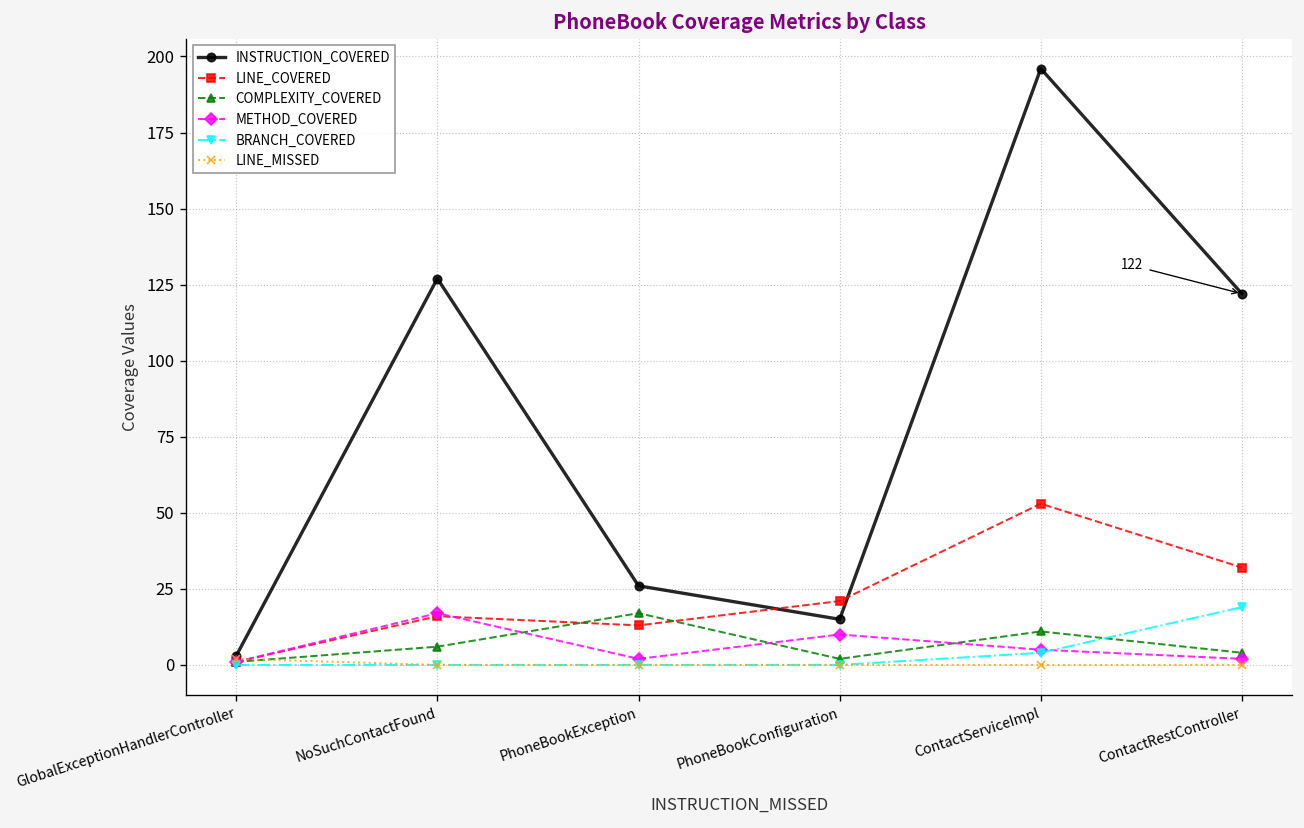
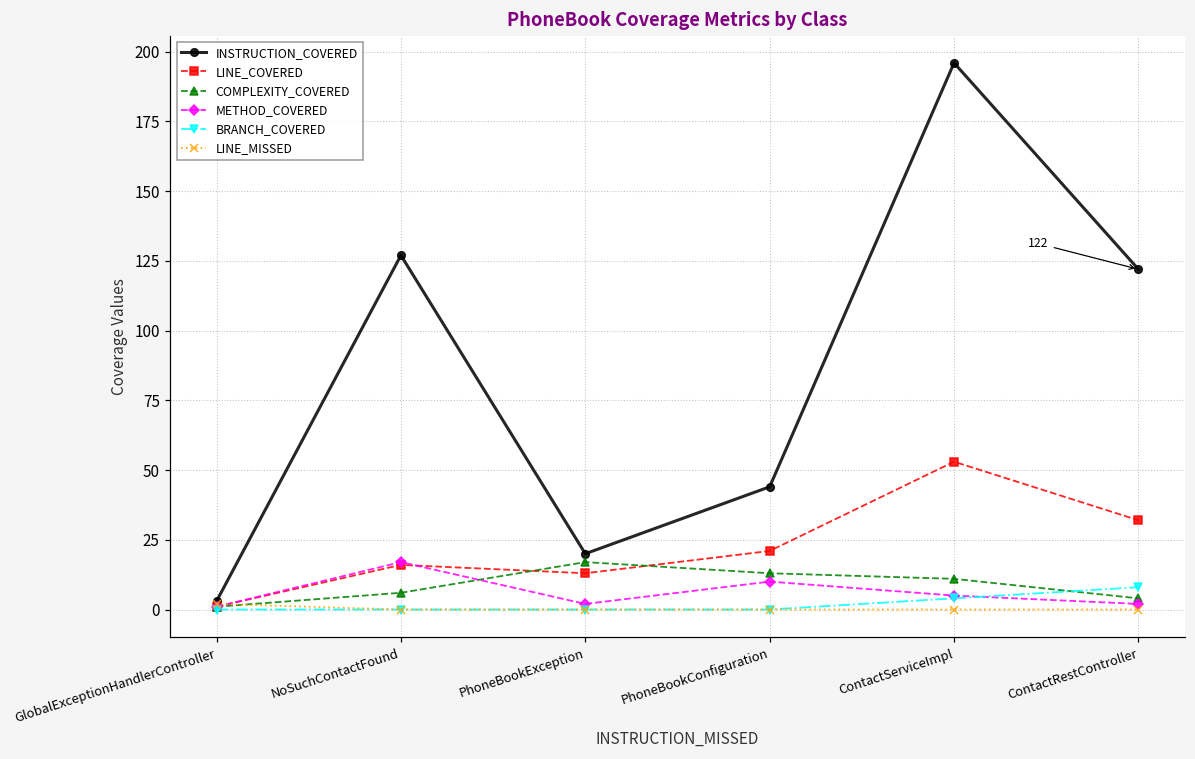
  {
    "INSTRUCTION_COVERED": {
      "NoSuchContactFound": 127,
-     "PhoneBookException": 26,
-     "PhoneBookConfiguration": 15,
+     "PhoneBookException": 20,
+     "PhoneBookConfiguration": 44,
      "ContactServiceImpl": 196
    },
    "LINE_COVERED": {
      "PhoneBookException": 13,
      "PhoneBookConfiguration": 21,
      "ContactServiceImpl": 53,
      "ContactRestController": 32
    },
    "COMPLEXITY_COVERED": {
      "NoSuchContactFound": 6,
      "PhoneBookException": 17,
-     "PhoneBookConfiguration": 2,
+     "PhoneBookConfiguration": 13,
      "ContactServiceImpl": 11,
      "ContactRestController": 4
    },
    "METHOD_COVERED": {
      "PhoneBookException": 2,
      "PhoneBookConfiguration": 10,
      "ContactServiceImpl": 5,
      "ContactRestController": 2
    },
    "BRANCH_COVERED": {
      "ContactServiceImpl": 4,
-     "ContactRestController": 19
+     "ContactRestController": 8
    },
    "LINE_MISSED": {
      "ContactServiceImpl": 0,
      "ContactRestController": 0
    }
  }
